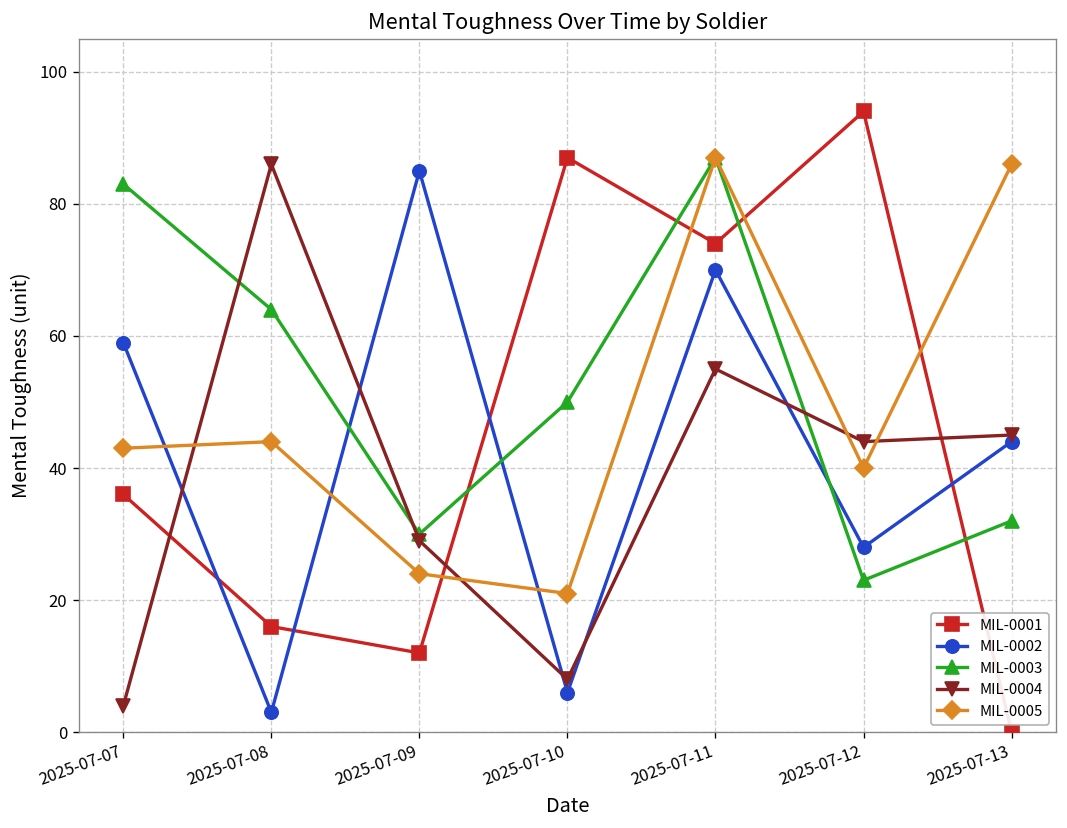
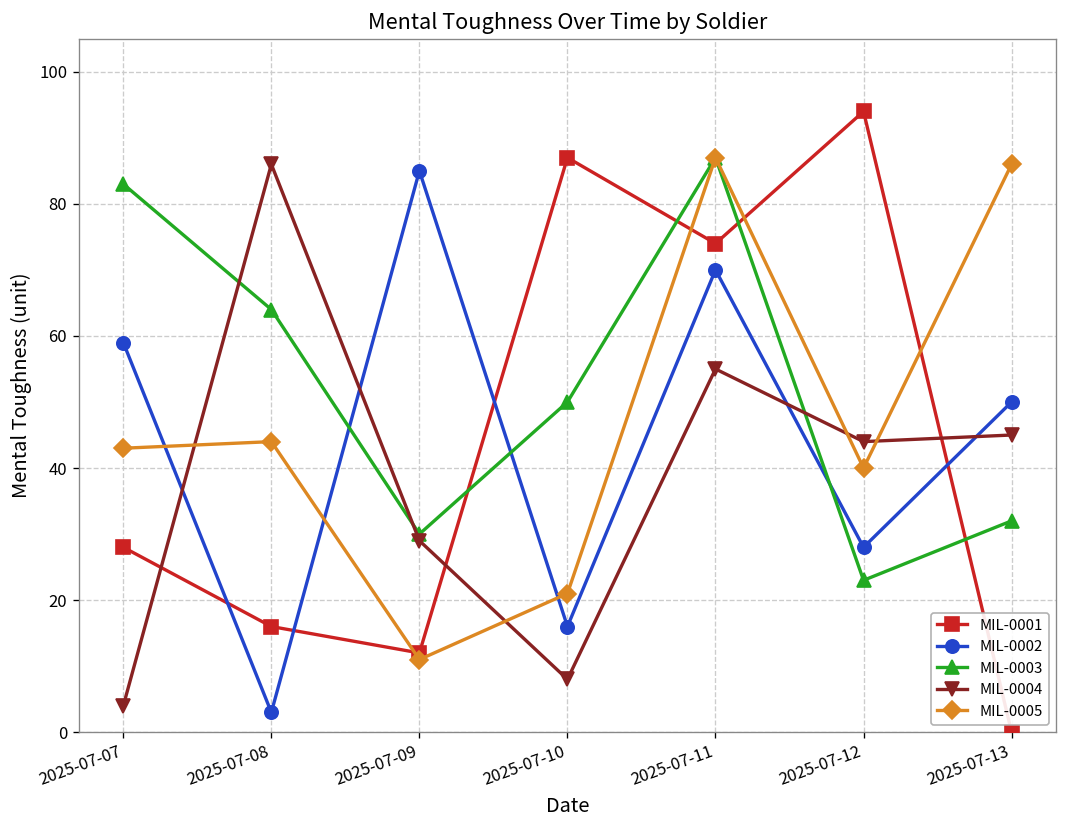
  {
    "MIL-0001": {
-     "2025-07-07": 36,
+     "2025-07-07": 28,
      "2025-07-08": 16,
      "2025-07-09": 12,
      "2025-07-10": 87,
      "2025-07-11": 74,
      "2025-07-12": 94,
      "2025-07-13": 0
    },
    "MIL-0002": {
      "2025-07-07": 59,
      "2025-07-08": 3,
      "2025-07-09": 85,
-     "2025-07-10": 6,
+     "2025-07-10": 16,
      "2025-07-11": 70,
      "2025-07-12": 28,
-     "2025-07-13": 44
+     "2025-07-13": 50
    },
    "MIL-0003": {
      "2025-07-07": 83,
      "2025-07-08": 64,
      "2025-07-09": 30,
      "2025-07-10": 50,
      "2025-07-12": 23,
      "2025-07-13": 32
    },
    "MIL-0004": {
      "2025-07-07": 4,
      "2025-07-08": 86,
      "2025-07-09": 29,
      "2025-07-10": 8,
      "2025-07-11": 55,
      "2025-07-12": 44,
      "2025-07-13": 45
    },
    "MIL-0005": {
      "2025-07-07": 43,
      "2025-07-08": 44,
-     "2025-07-09": 24,
+     "2025-07-09": 11,
      "2025-07-10": 21,
      "2025-07-12": 40,
      "2025-07-13": 86
    }
  }
